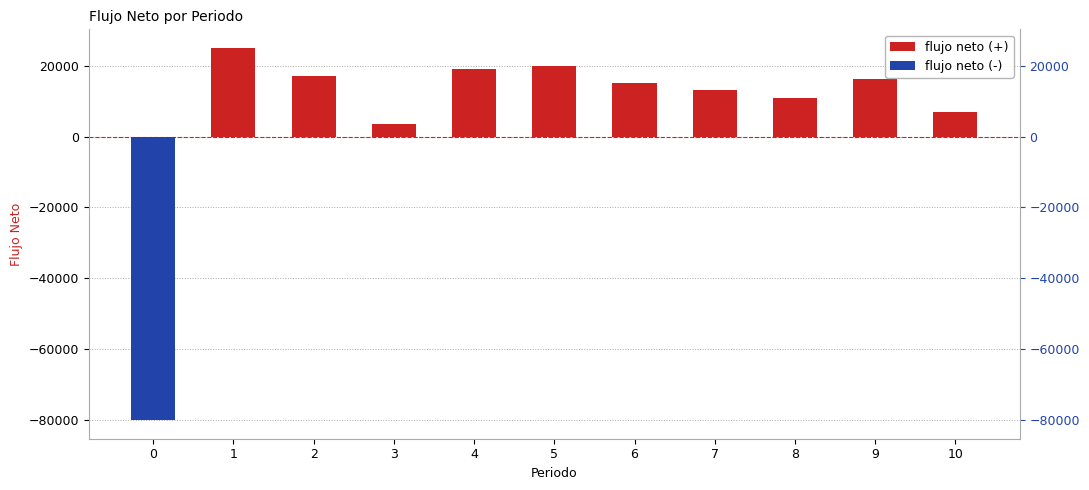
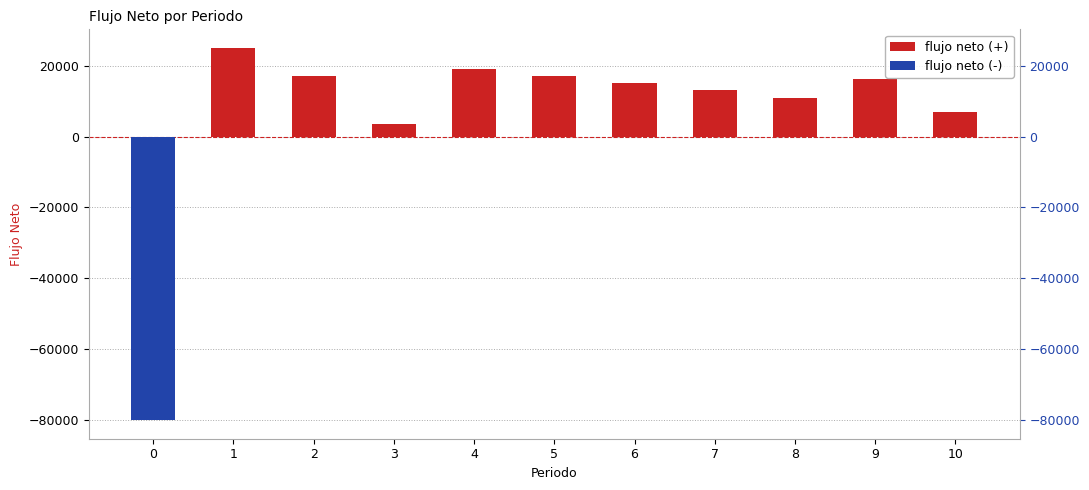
  {
    "0": -80000,
    "1": 25000,
    "2": 17000,
    "3": 4000,
    "4": 19000,
-   "5": 20000,
+   "5": 17000,
    "6": 15000,
    "7": 13000,
    "8": 11000,
    "9": 16000,
    "10": 7000
  }
